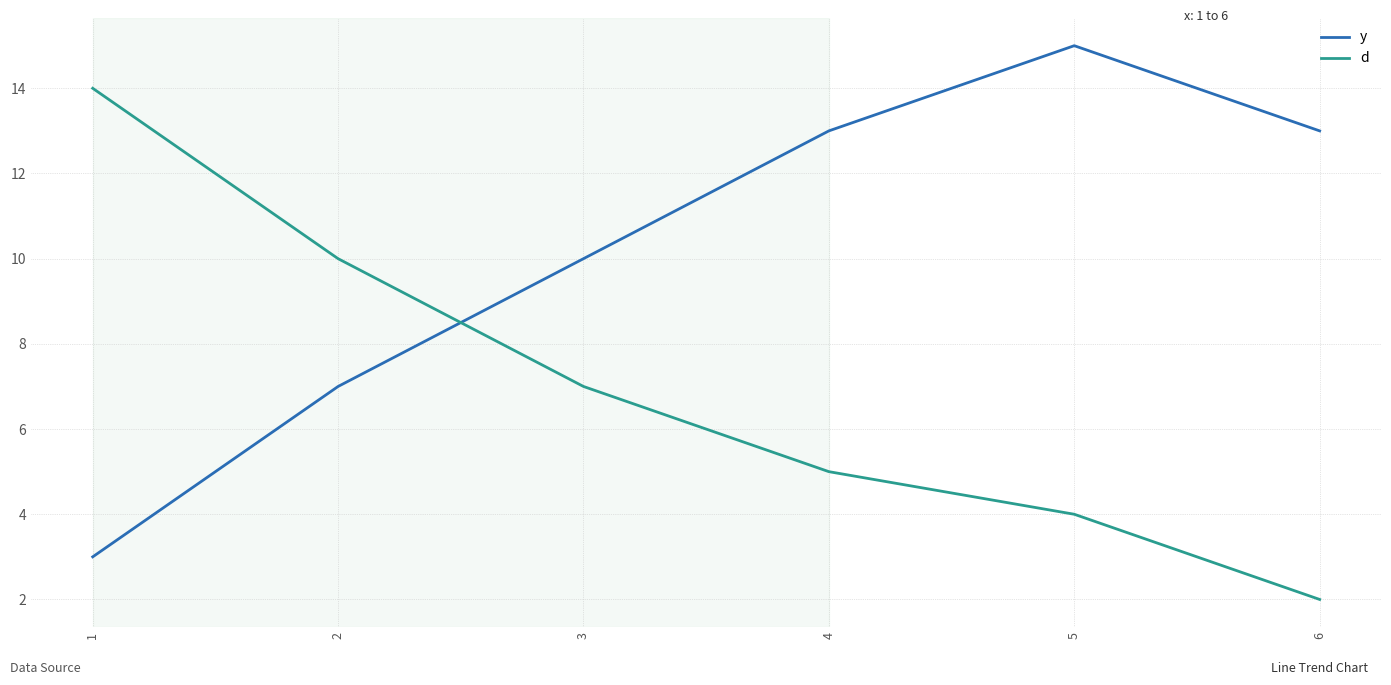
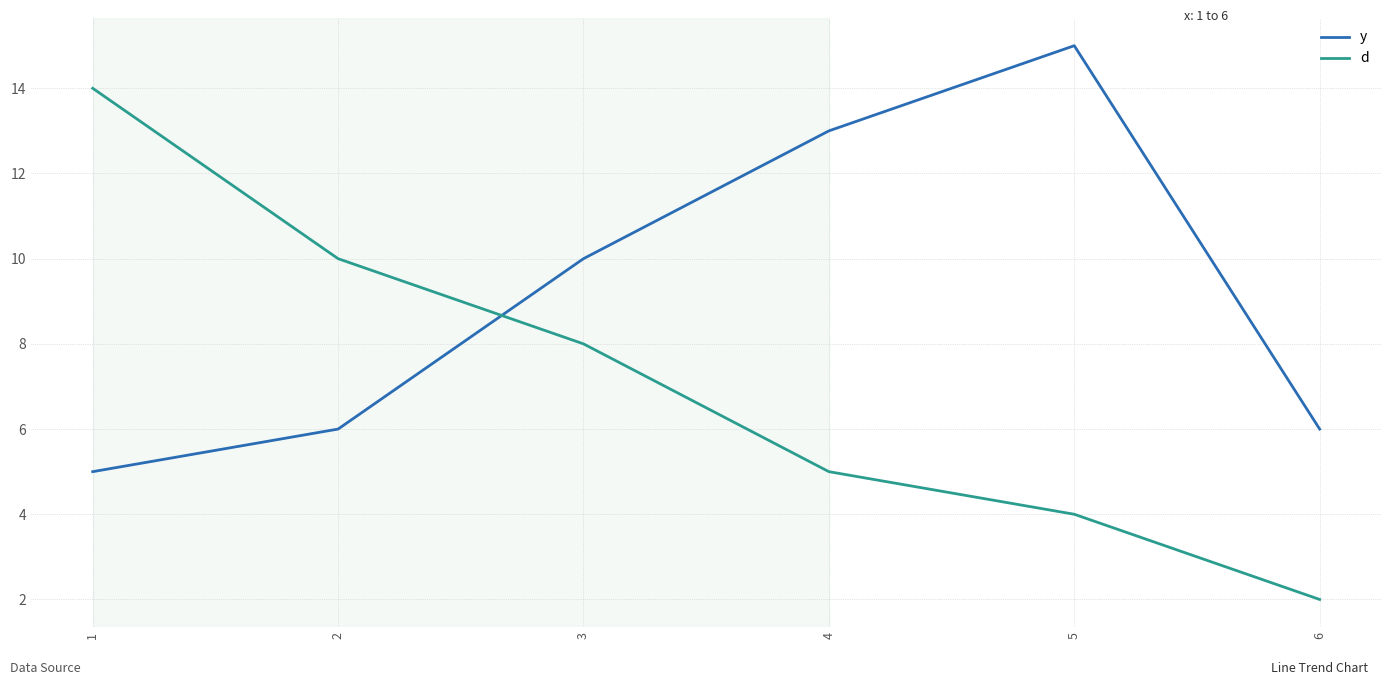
  {
    "y": {
-     "1": 3,
-     "2": 7,
+     "1": 5,
+     "2": 6,
      "3": 10,
      "4": 13,
      "5": 15,
-     "6": 13
+     "6": 6
    },
    "d": {
      "1": 14,
      "2": 10,
-     "3": 7,
+     "3": 8,
      "4": 5,
      "5": 4,
      "6": 2
    }
  }
